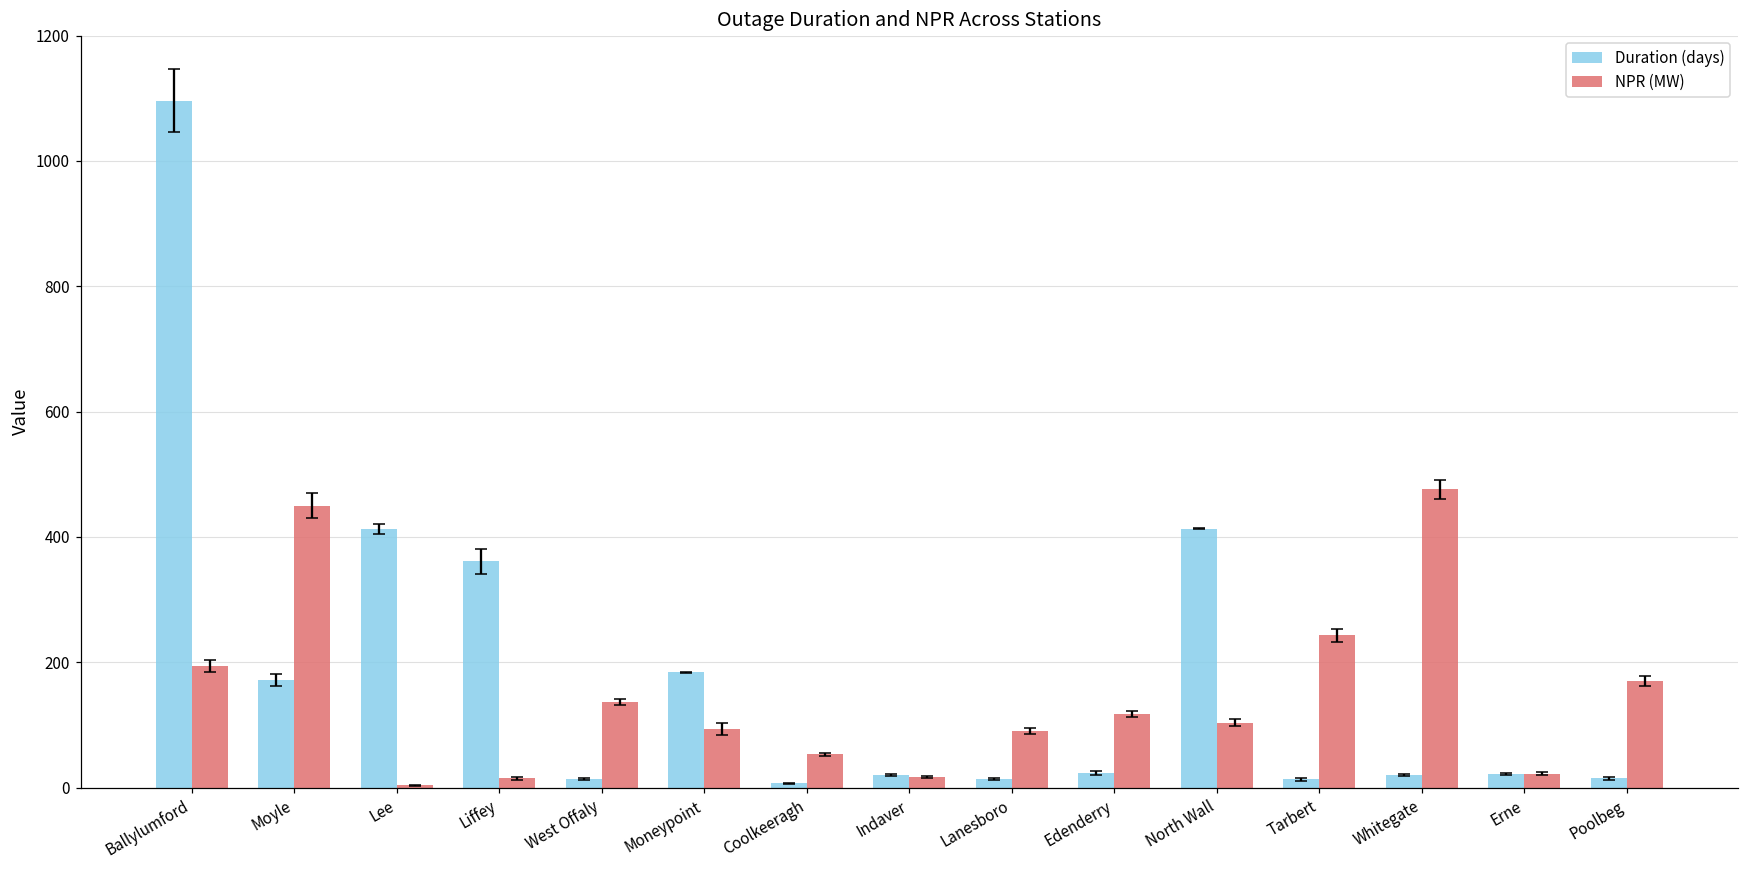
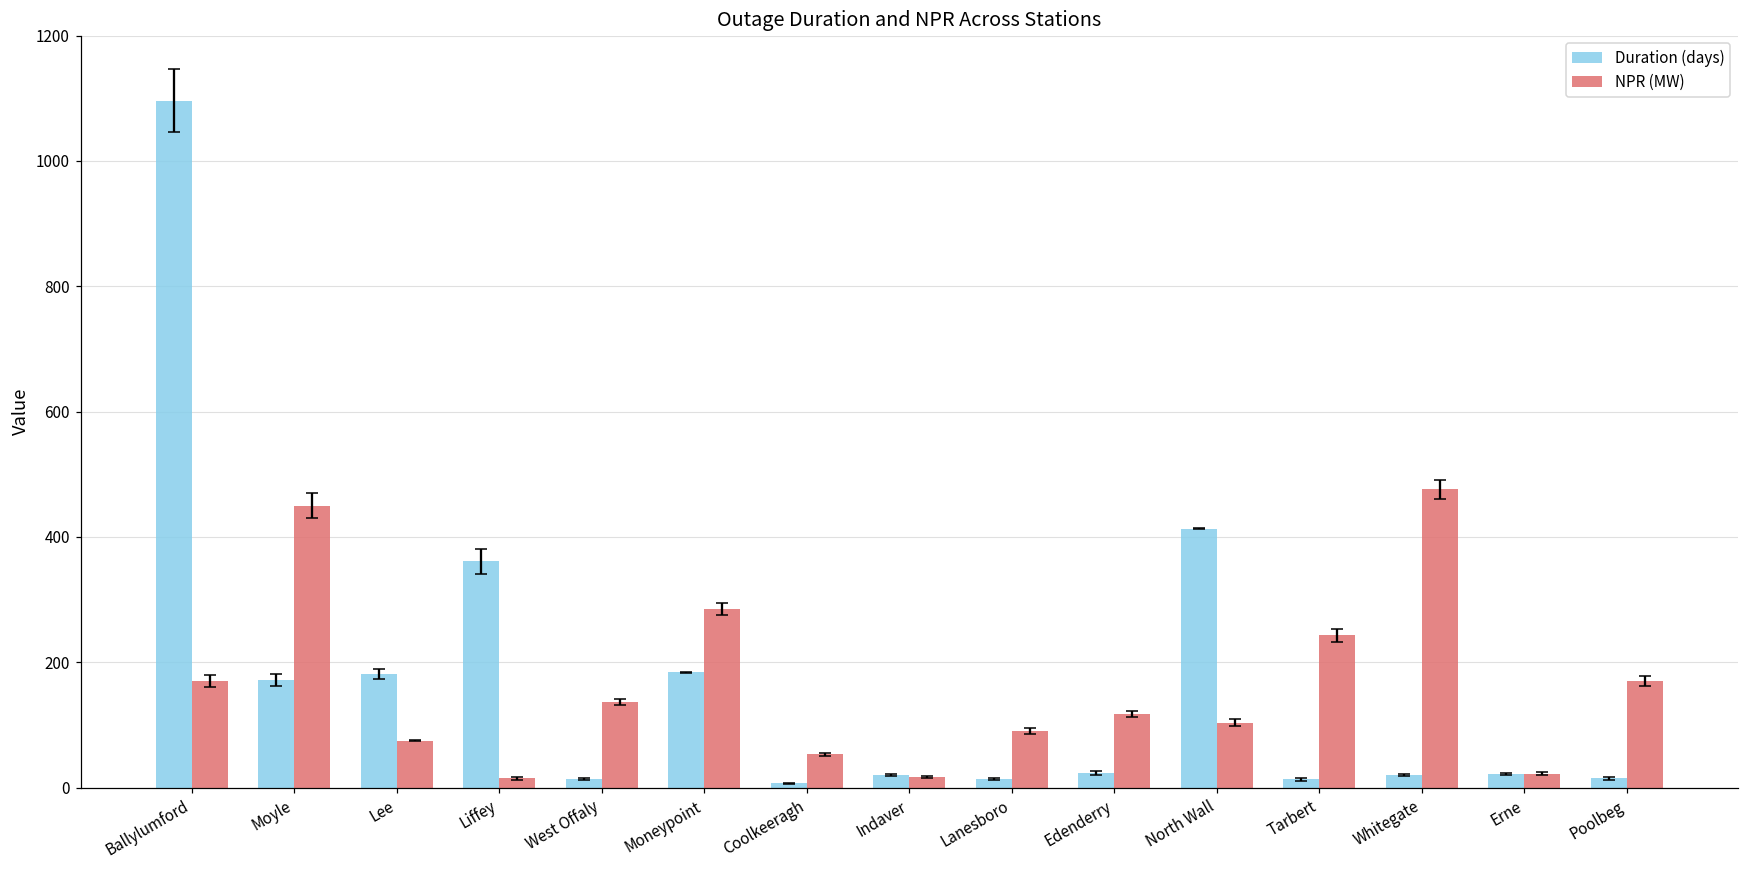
  {
    "Duration (days)": {
      "Ballylumford": 1100,
      "Moyle": 170,
-     "Lee": 410,
+     "Lee": 180,
      "Liffey": 360,
      "West Offaly": 10,
      "Moneypoint": 180,
      "Coolkeeragh": 10,
      "Indaver": 20,
      "Lanesboro": 10,
      "Edenderry": 20,
      "North Wall": 410,
      "Tarbert": 10,
      "Whitegate": 20,
      "Erne": 20,
      "Poolbeg": 20
    },
    "NPR (MW)": {
-     "Ballylumford": 190,
+     "Ballylumford": 170,
      "Moyle": 450,
-     "Lee": 0,
+     "Lee": 80,
      "Liffey": 20,
      "West Offaly": 140,
-     "Moneypoint": 90,
+     "Moneypoint": 290,
      "Coolkeeragh": 50,
      "Indaver": 20,
      "Lanesboro": 90,
      "Edenderry": 120,
      "North Wall": 100,
      "Tarbert": 240,
      "Whitegate": 480,
      "Erne": 20,
      "Poolbeg": 170
    }
  }
